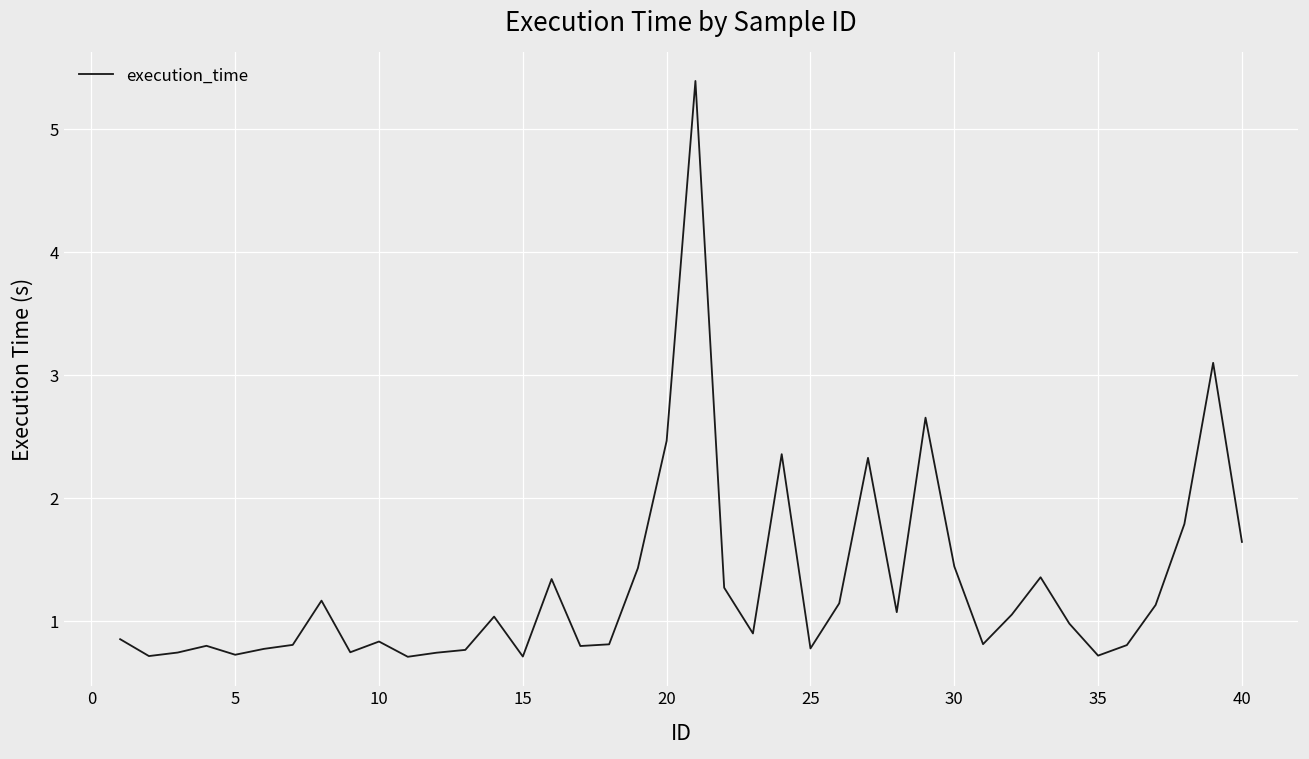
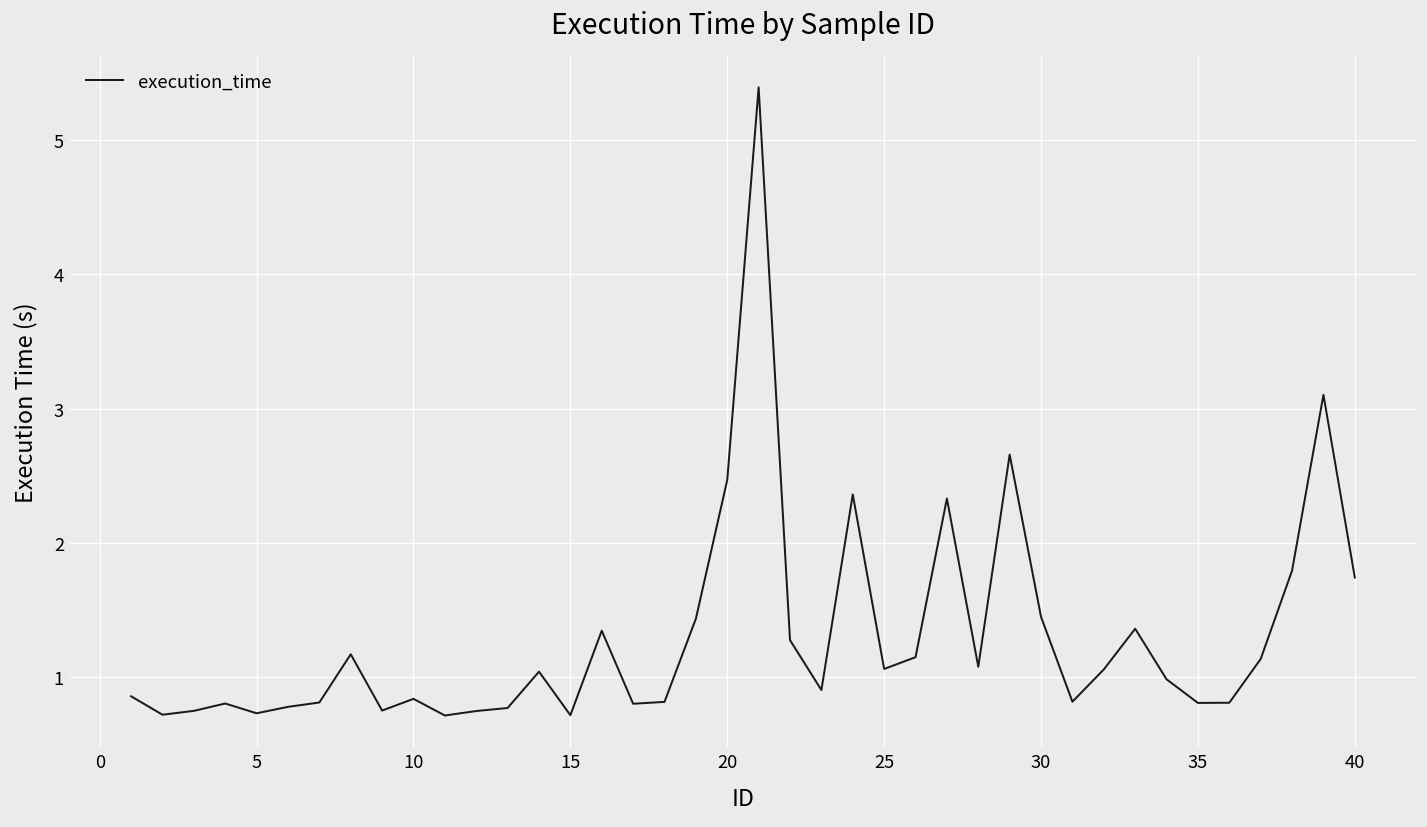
  {
    "5": 0.73,
    "10": 0.84,
    "15": 0.71,
    "20": 2.47,
-   "25": 0.78,
+   "25": 1.06,
    "30": 1.45,
-   "35": 0.72,
-   "40": 1.65
+   "35": 0.81,
+   "40": 1.74
  }
